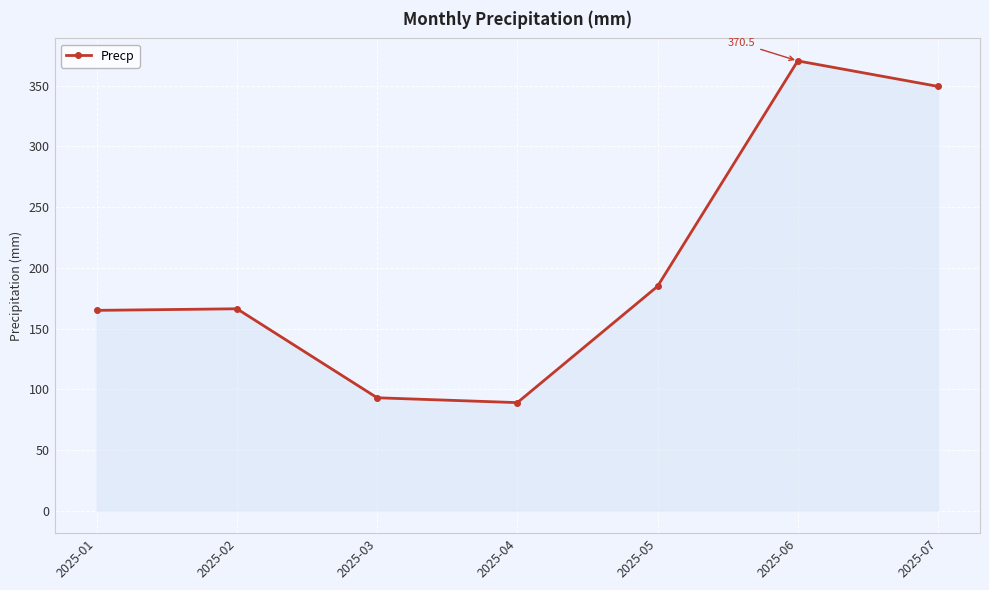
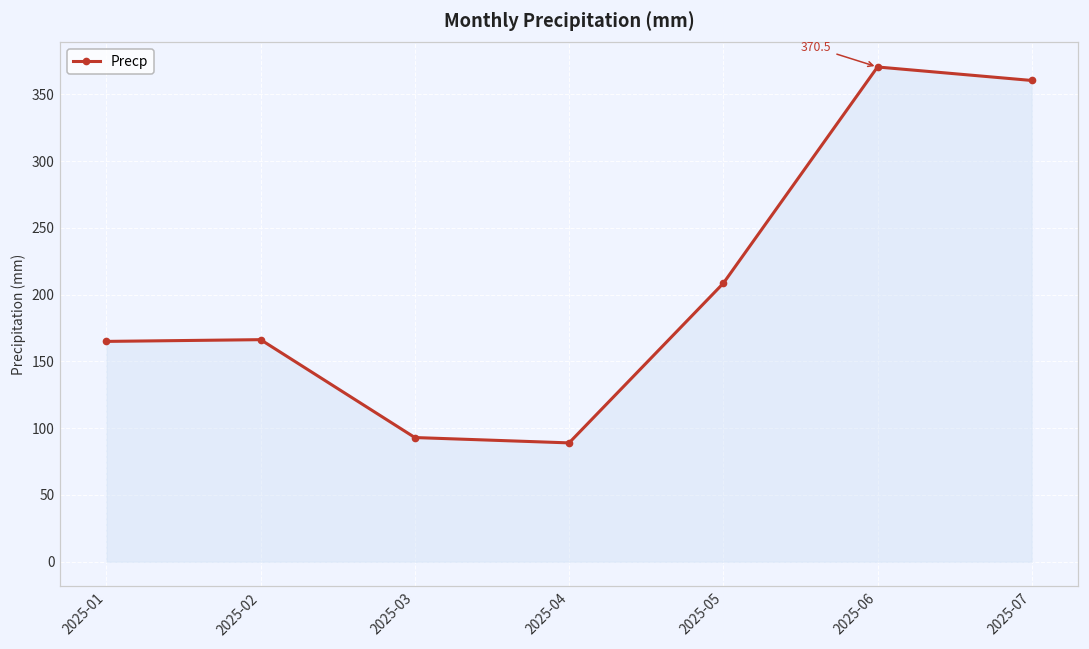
  {
    "2025-01": 165,
    "2025-02": 166,
    "2025-03": 93,
    "2025-04": 89,
-   "2025-05": 185,
-   "2025-07": 350
+   "2025-05": 209,
+   "2025-07": 360
  }
